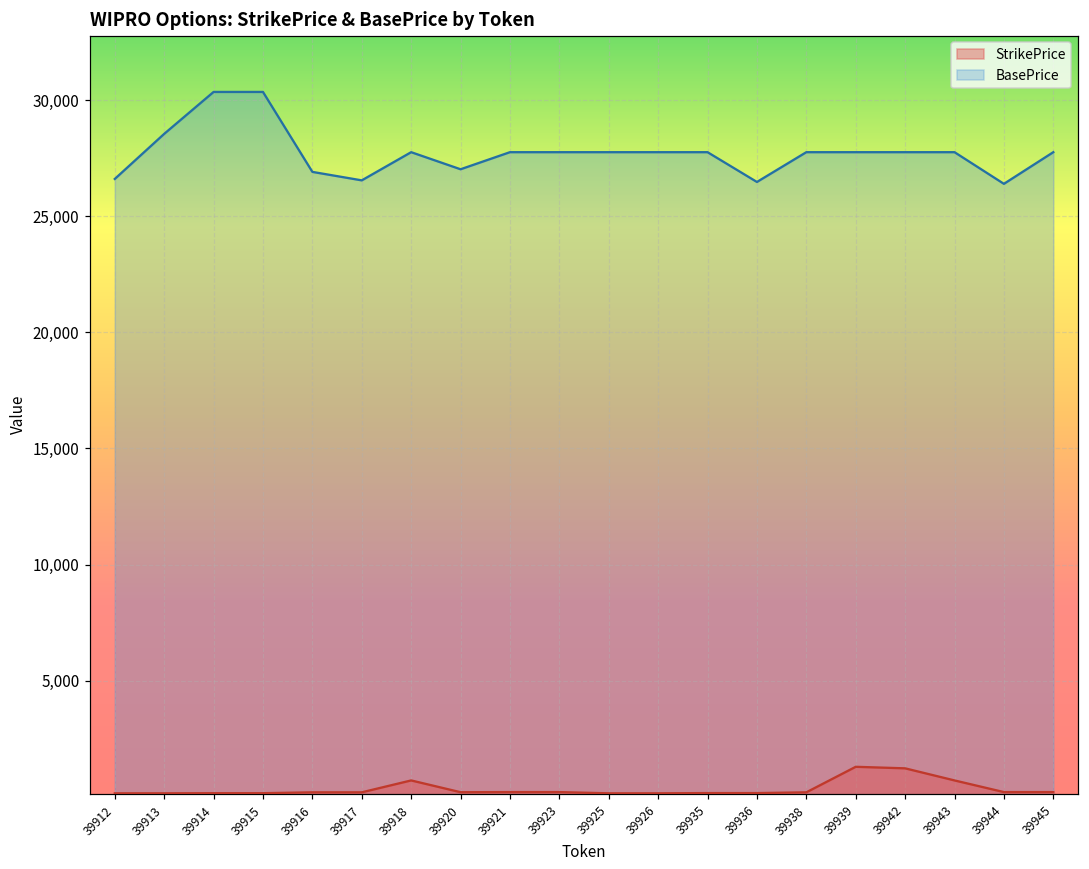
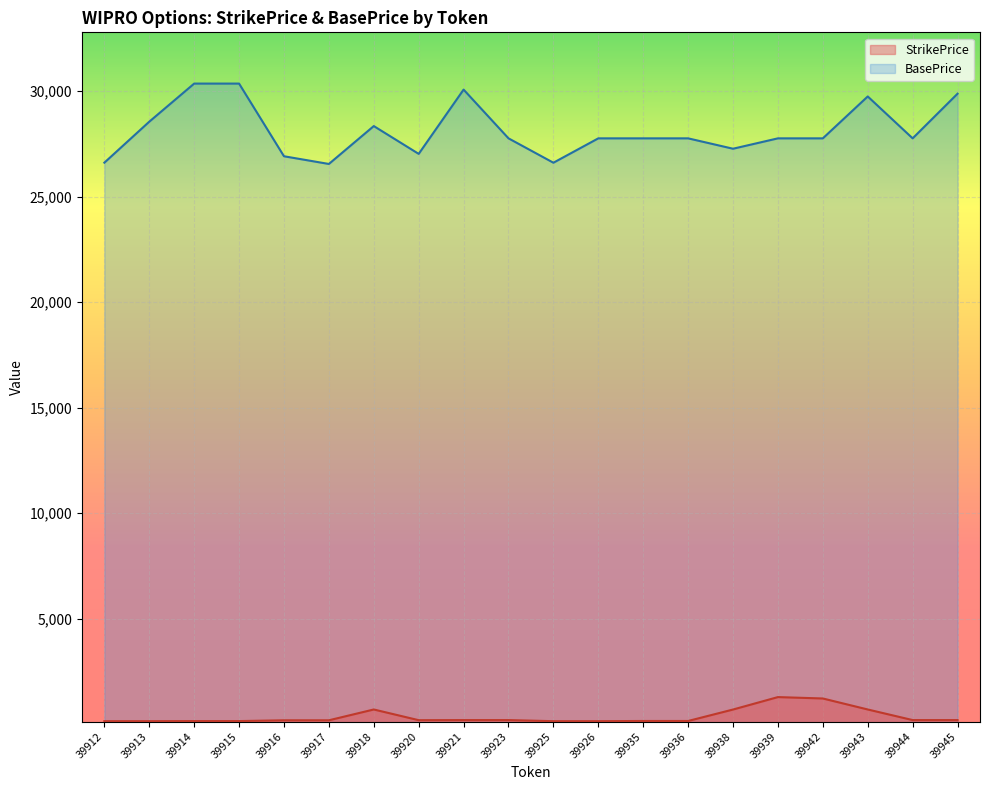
  {
    "StrikePrice": {
      "39912": "100",
      "39913": "100",
      "39914": "200",
      "39915": "200",
      "39916": "200",
      "39917": "200",
      "39918": "700",
      "39920": "200",
      "39921": "200",
      "39923": "200",
      "39925": "100",
      "39926": "100",
      "39935": "200",
      "39936": "200",
-     "39938": "200",
+     "39938": "700",
      "39939": "1,300",
      "39942": "1,200",
      "39943": "700",
      "39944": "200",
      "39945": "200"
    },
    "BasePrice": {
      "39912": "26,600",
      "39913": "28,600",
      "39914": "30,400",
      "39915": "30,400",
      "39916": "26,900",
      "39917": "26,600",
-     "39918": "27,800",
+     "39918": "28,300",
      "39920": "27,000",
-     "39921": "27,800",
+     "39921": "30,100",
      "39923": "27,800",
-     "39925": "27,800",
+     "39925": "26,600",
      "39926": "27,800",
      "39935": "27,800",
-     "39936": "26,500",
-     "39938": "27,800",
+     "39936": "27,800",
+     "39938": "27,300",
      "39939": "27,800",
      "39942": "27,800",
-     "39943": "27,800",
-     "39944": "26,400",
-     "39945": "27,800"
+     "39943": "29,800",
+     "39944": "27,800",
+     "39945": "29,900"
    }
  }
